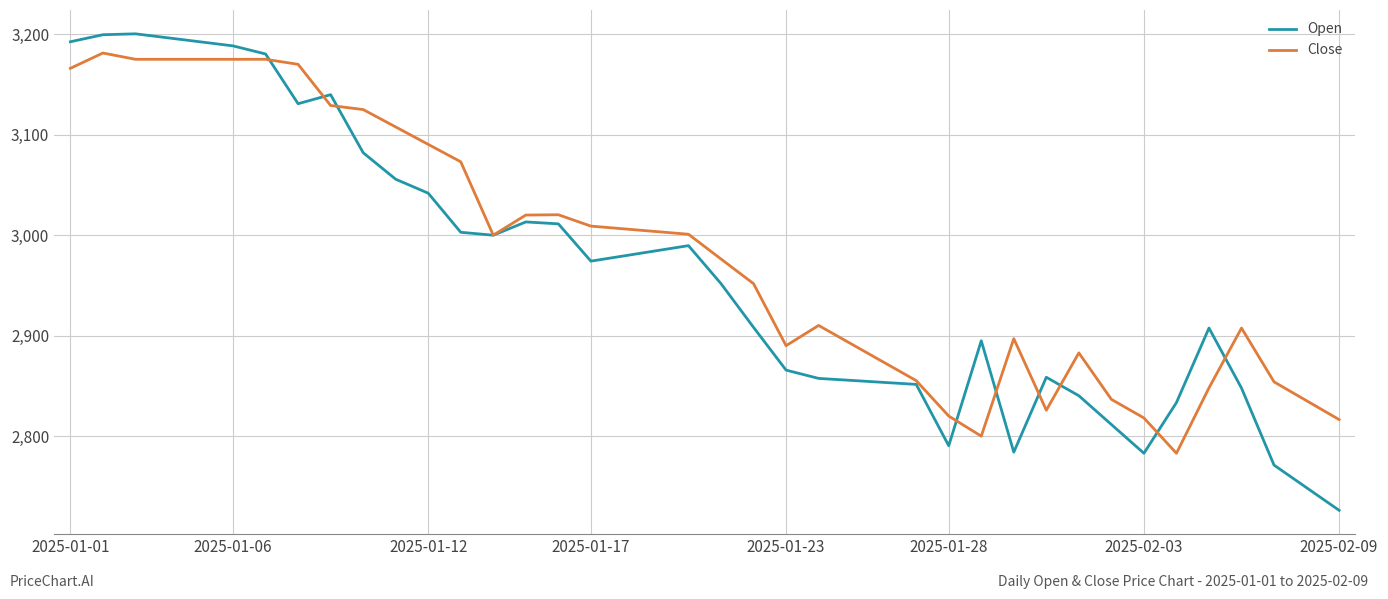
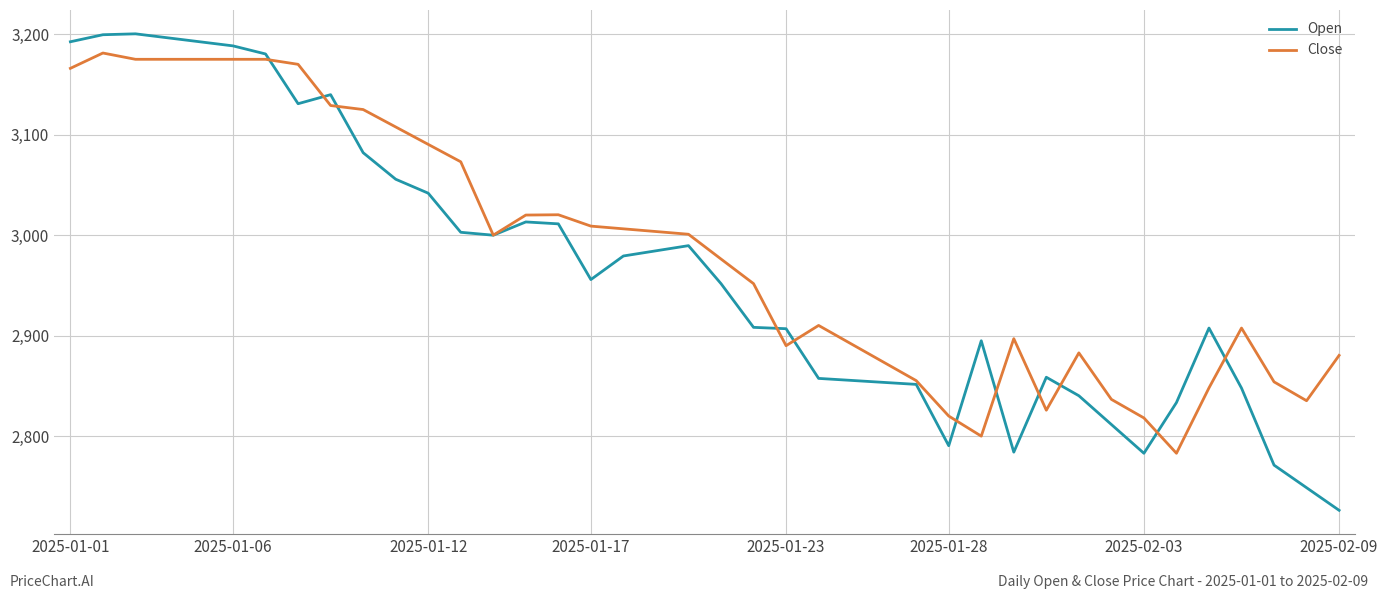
  {
    "Open": {
      "2025-01-01": "3,192",
      "2025-01-06": "3,188",
      "2025-01-12": "3,042",
-     "2025-01-17": "2,974",
-     "2025-01-23": "2,866",
+     "2025-01-17": "2,956",
+     "2025-01-23": "2,907",
      "2025-01-28": "2,790",
      "2025-02-03": "2,783",
      "2025-02-09": "2,726"
    },
    "Close": {
      "2025-01-01": "3,166",
      "2025-01-06": "3,175",
      "2025-01-12": "3,090",
      "2025-01-17": "3,009",
      "2025-01-23": "2,890",
      "2025-01-28": "2,820",
      "2025-02-03": "2,818",
-     "2025-02-09": "2,816"
+     "2025-02-09": "2,880"
    }
  }
